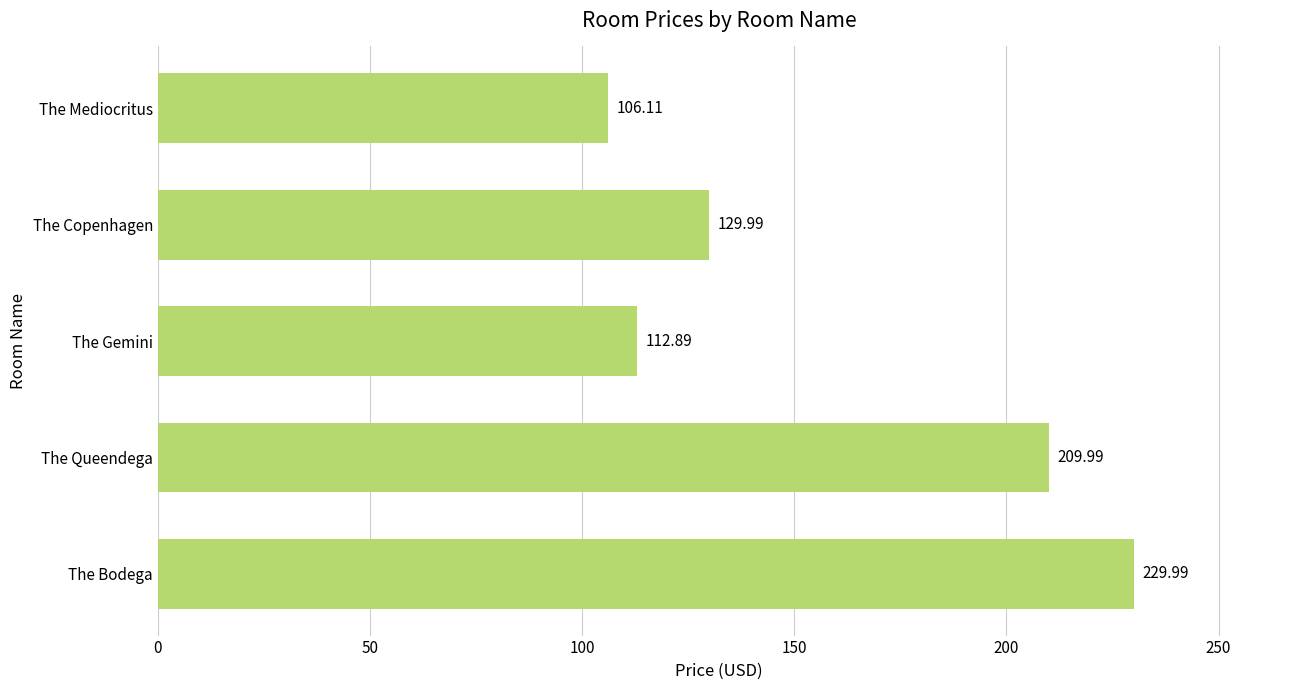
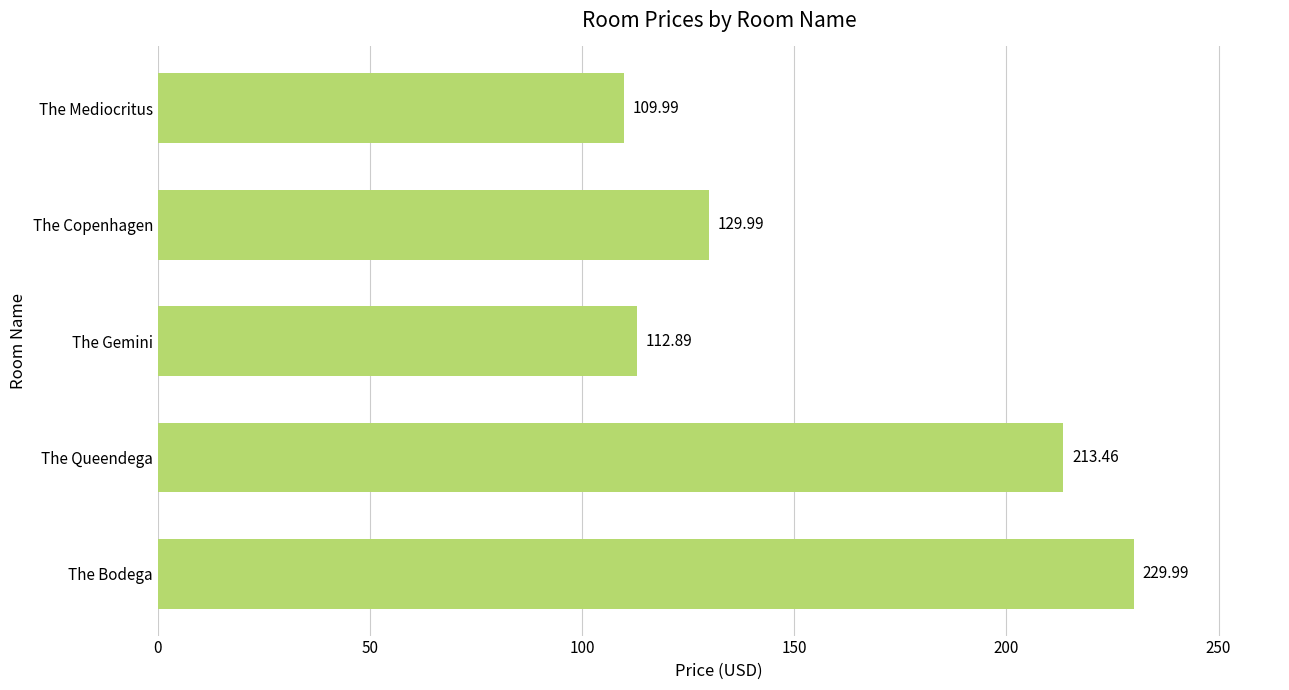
  {
-   "The Mediocritus": 106.11,
+   "The Mediocritus": 109.99,
    "The Copenhagen": 129.99,
    "The Gemini": 112.89,
-   "The Queendega": 209.99,
+   "The Queendega": 213.46,
    "The Bodega": 229.99
  }
